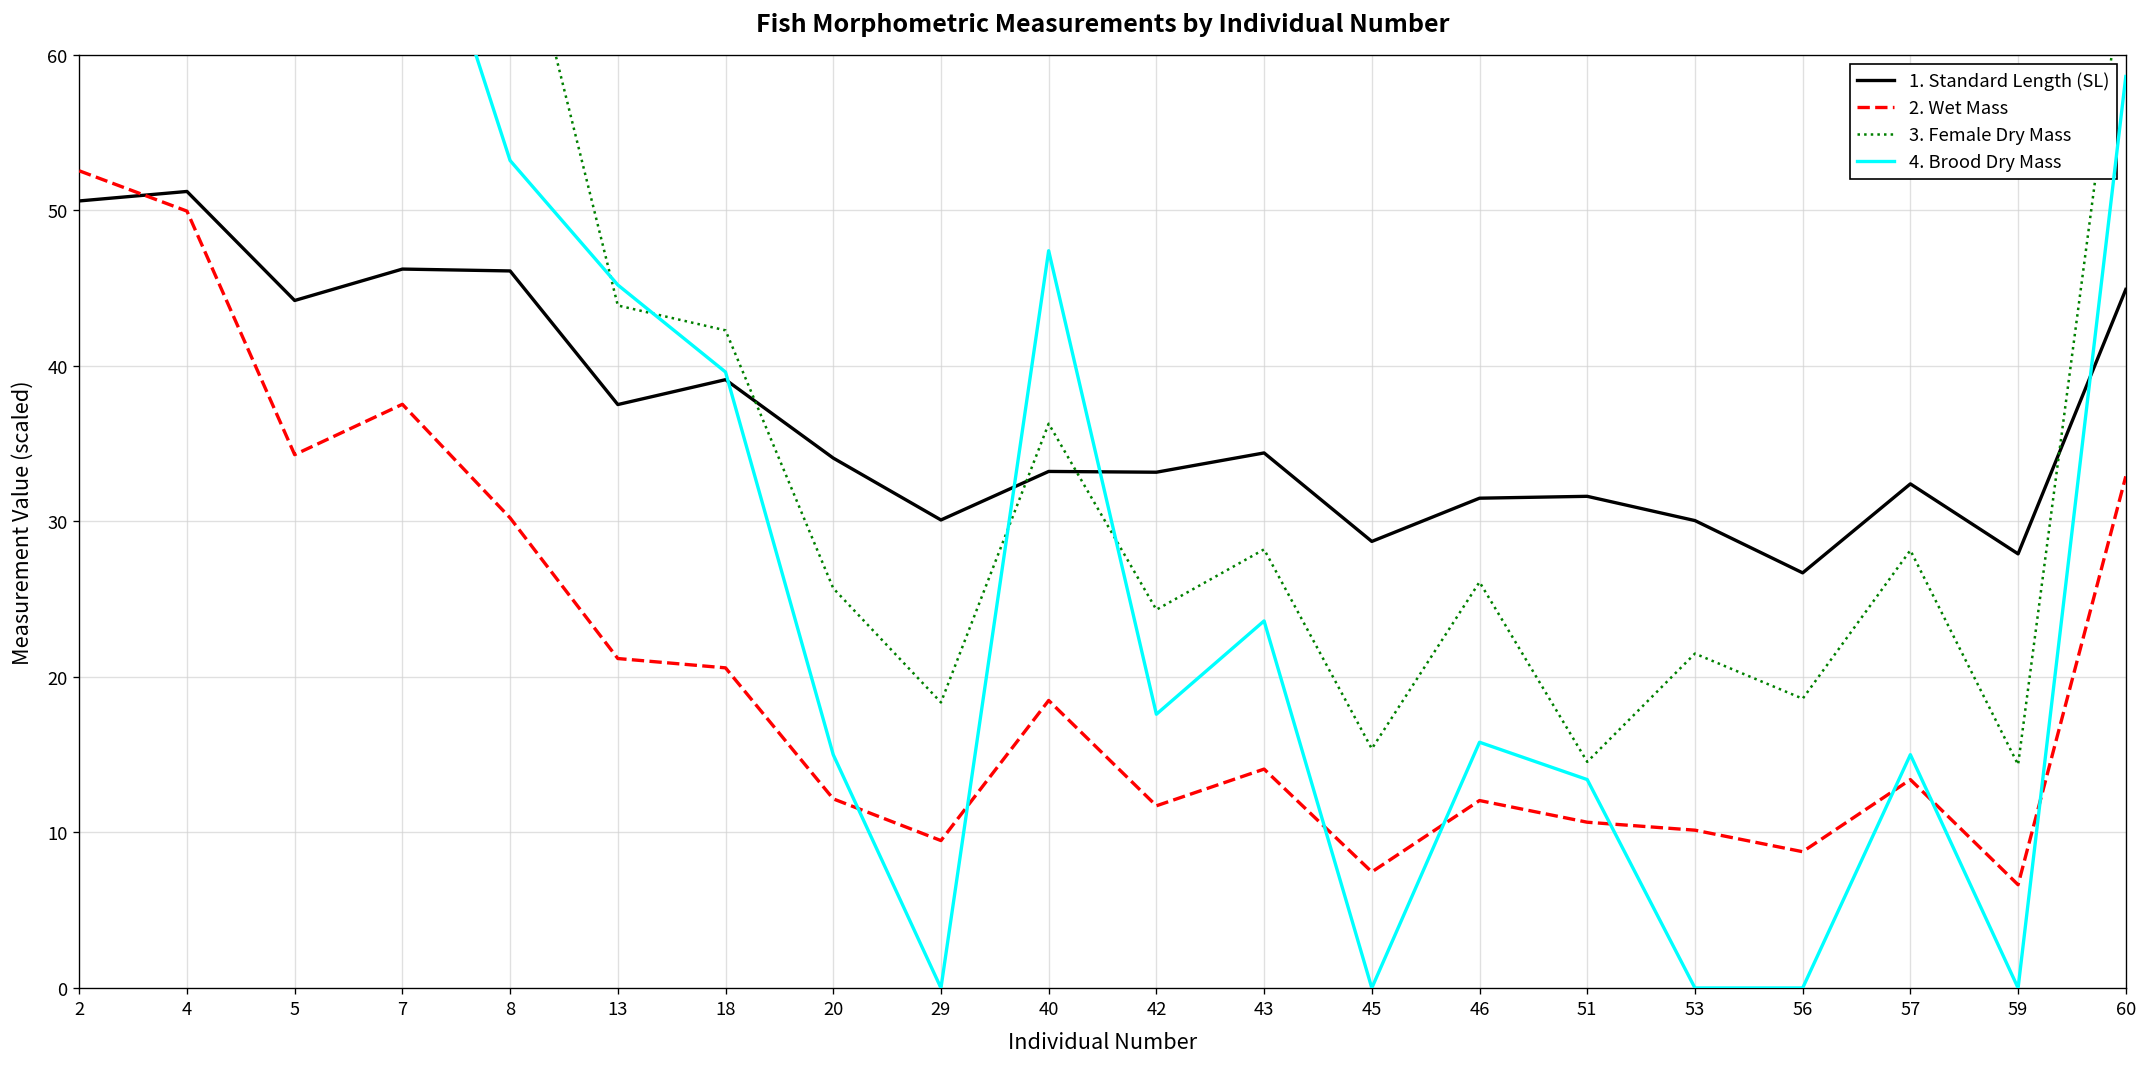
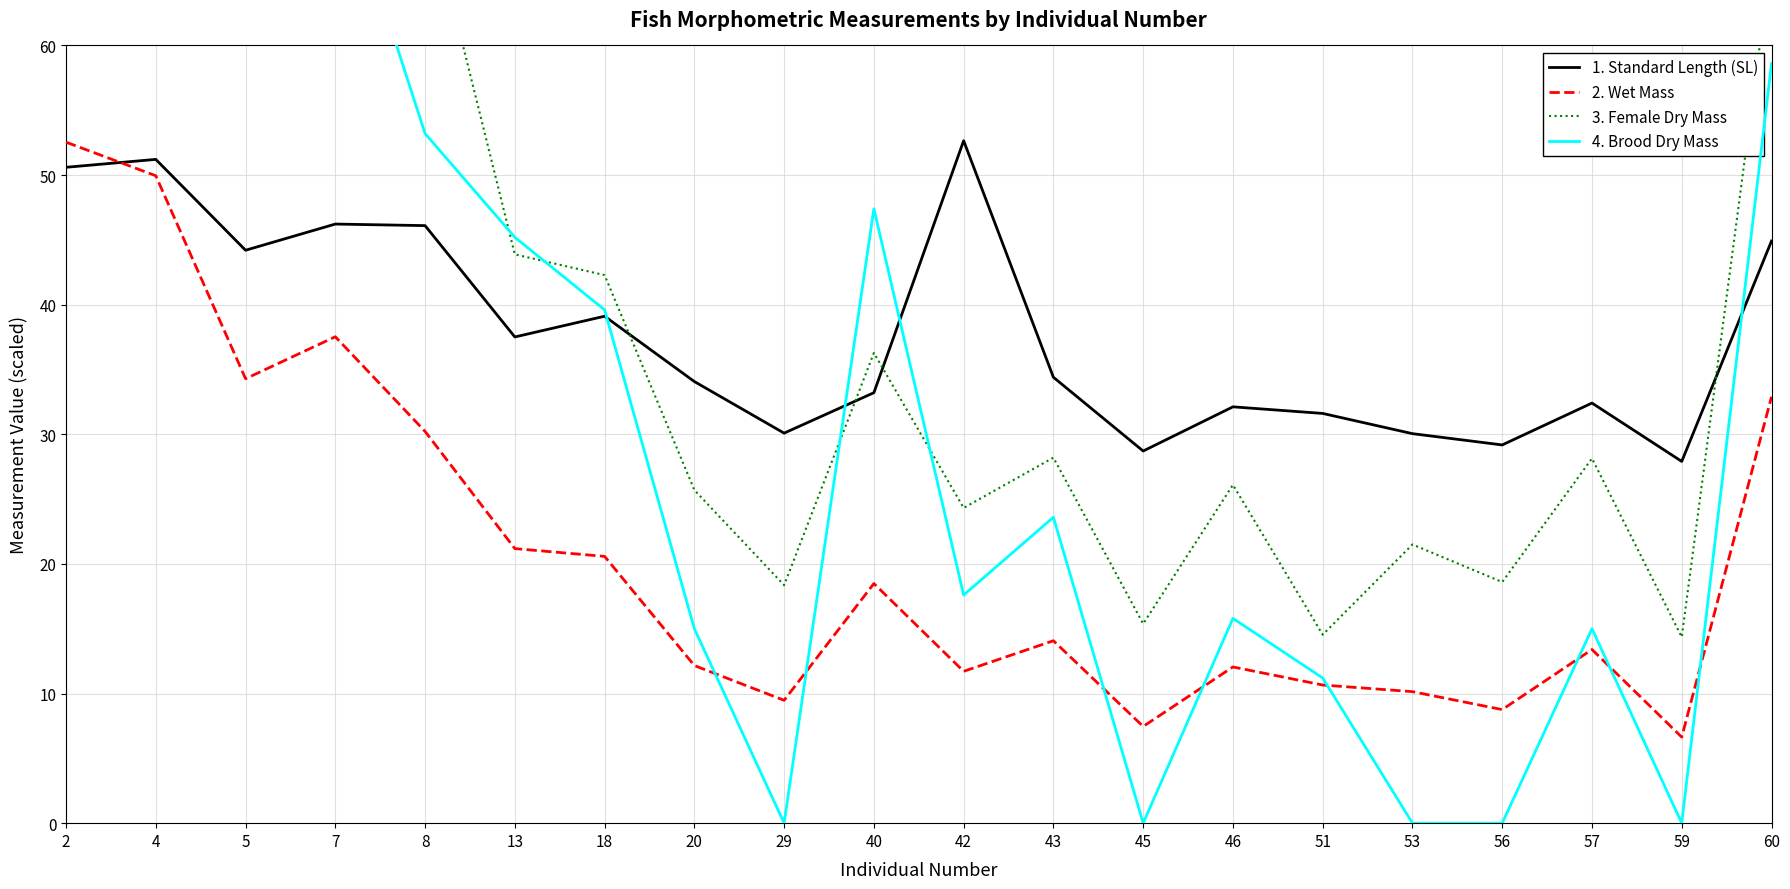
  {
    "1. Standard Length (SL)": {
      "2": 50.6,
      "4": 51.2,
      "5": 44.2,
      "7": 46.2,
      "8": 46.1,
      "13": 37.5,
      "18": 39.1,
      "20": 34.1,
      "29": 30.1,
      "40": 33.2,
-     "42": 33.2,
+     "42": 52.7,
      "43": 34.4,
      "45": 28.7,
-     "46": 31.5,
+     "46": 32.1,
      "51": 31.6,
      "53": 30.1,
-     "56": 26.7,
+     "56": 29.2,
      "57": 32.4,
      "59": 27.9,
      "60": 44.9
    },
    "2. Wet Mass": {
      "2": 52.5,
      "4": 49.9,
      "5": 34.3,
      "7": 37.5,
      "8": 30.2,
      "13": 21.2,
      "18": 20.6,
      "20": 12.2,
      "29": 9.5,
      "40": 18.5,
      "42": 11.7,
      "43": 14.1,
      "45": 7.5,
      "46": 12.1,
      "51": 10.7,
      "53": 10.1,
      "56": 8.8,
      "57": 13.4,
      "59": 6.6,
      "60": 32.9
    },
    "3. Female Dry Mass": {
      "13": 43.9,
      "18": 42.3,
      "20": 25.7,
      "29": 18.4,
      "40": 36.3,
      "42": 24.3,
      "43": 28.2,
      "45": 15.4,
      "46": 26.1,
      "51": 14.5,
      "53": 21.5,
      "56": 18.6,
      "57": 28.1,
      "59": 14.4
    },
    "4. Brood Dry Mass": {
      "8": 53.2,
      "13": 45.2,
      "18": 39.6,
      "20": 15.0,
      "29": 0.0,
      "40": 47.4,
      "42": 17.6,
      "43": 23.6,
      "45": 0.0,
      "46": 15.8,
-     "51": 13.4,
+     "51": 11.2,
      "53": 0.0,
      "56": 0.0,
      "57": 15.0,
      "59": 0.0,
      "60": 58.6
    }
  }
